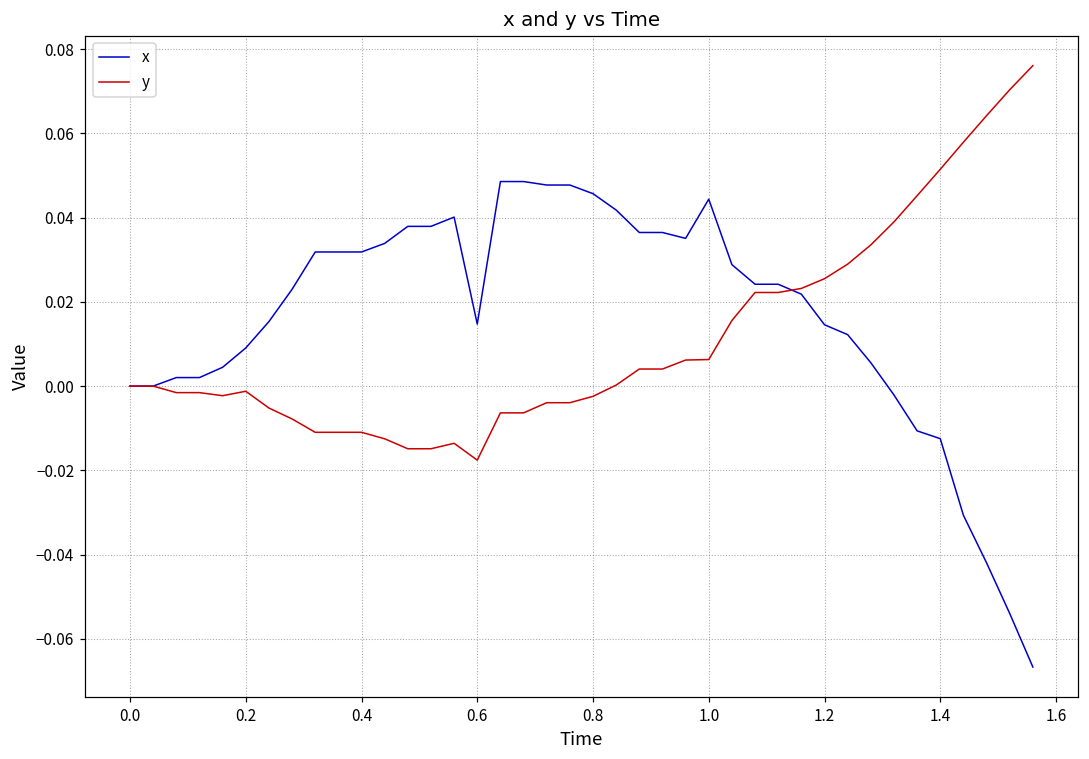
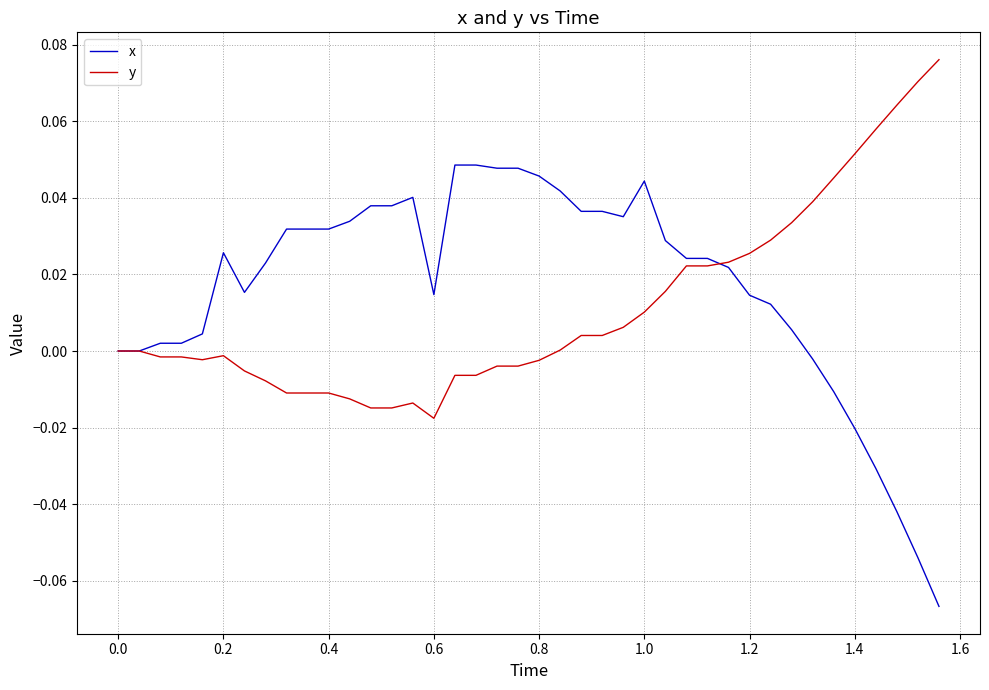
  {
    "x": {
-     "0.2": 0.009,
+     "0.2": 0.026,
      "0.4": 0.032,
      "0.6": 0.015,
      "0.8": 0.046,
      "1.0": 0.044,
      "1.2": 0.015,
-     "1.4": -0.012
+     "1.4": -0.020
    },
    "y": {
      "0.2": -0.001,
      "0.4": -0.011,
      "0.6": -0.018,
      "0.8": -0.002,
-     "1.0": 0.006,
+     "1.0": 0.010,
      "1.2": 0.026,
      "1.4": 0.051
    }
  }
